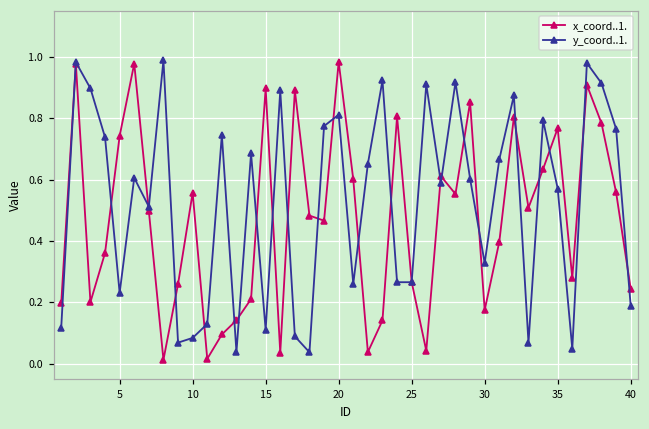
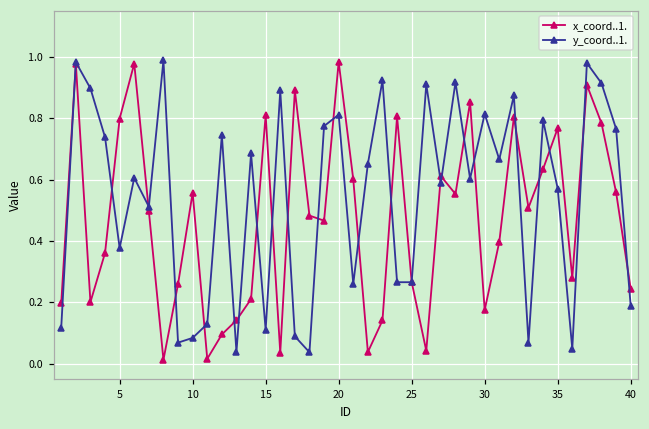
  {
    "x_coord..1.": {
-     "5": 0.74,
+     "5": 0.80,
      "10": 0.56,
-     "15": 0.90,
+     "15": 0.81,
      "20": 0.98,
      "30": 0.18,
      "35": 0.77,
      "40": 0.24
    },
    "y_coord..1.": {
-     "5": 0.23,
+     "5": 0.38,
      "10": 0.08,
      "15": 0.11,
      "20": 0.81,
-     "30": 0.33,
+     "30": 0.81,
      "35": 0.57,
      "40": 0.19
    }
  }
